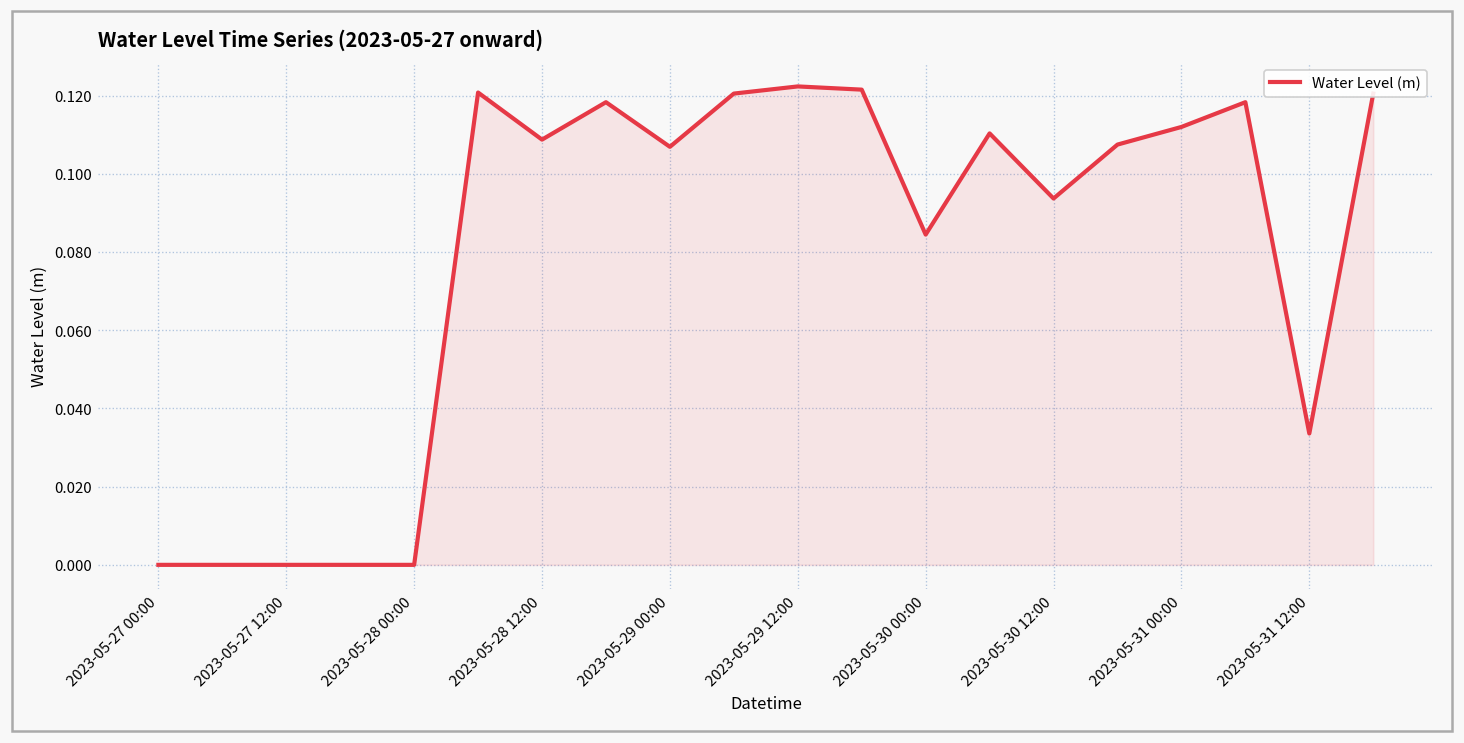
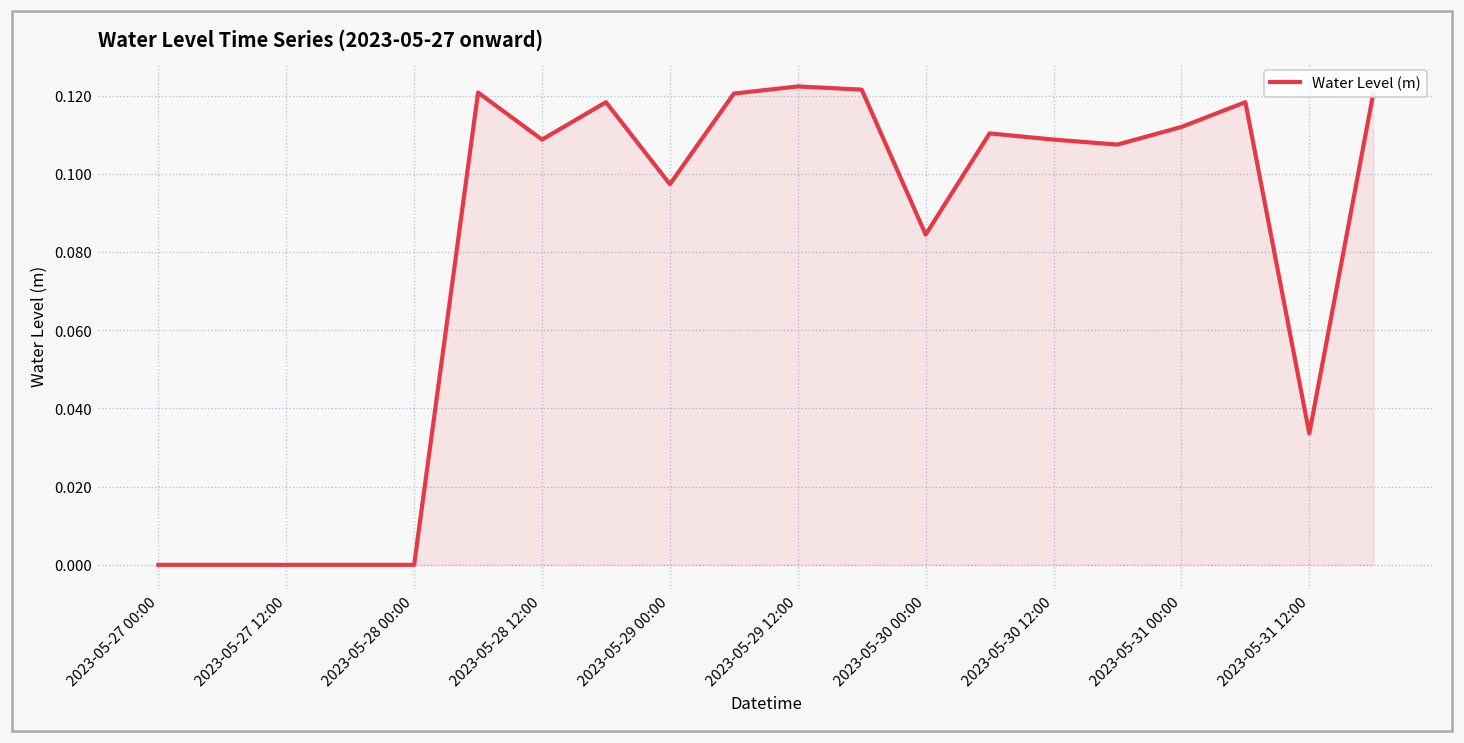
  {
    "2023-05-27 00:00": 0.000,
    "2023-05-27 12:00": 0.000,
    "2023-05-28 00:00": 0.000,
    "2023-05-28 12:00": 0.109,
-   "2023-05-29 00:00": 0.107,
+   "2023-05-29 00:00": 0.097,
    "2023-05-29 12:00": 0.122,
    "2023-05-30 00:00": 0.084,
-   "2023-05-30 12:00": 0.094,
+   "2023-05-30 12:00": 0.109,
    "2023-05-31 00:00": 0.112,
    "2023-05-31 12:00": 0.034
  }
